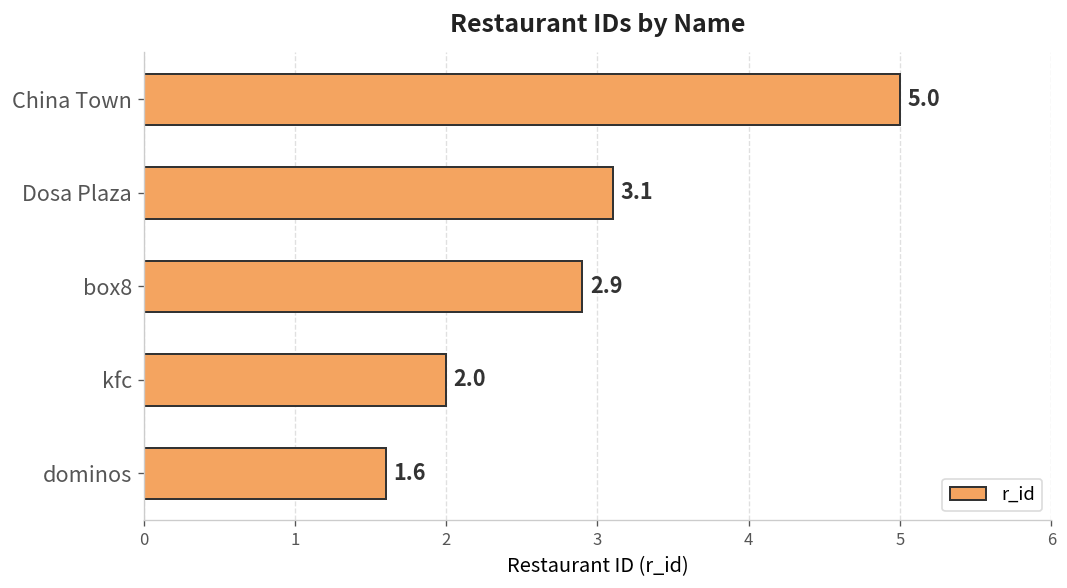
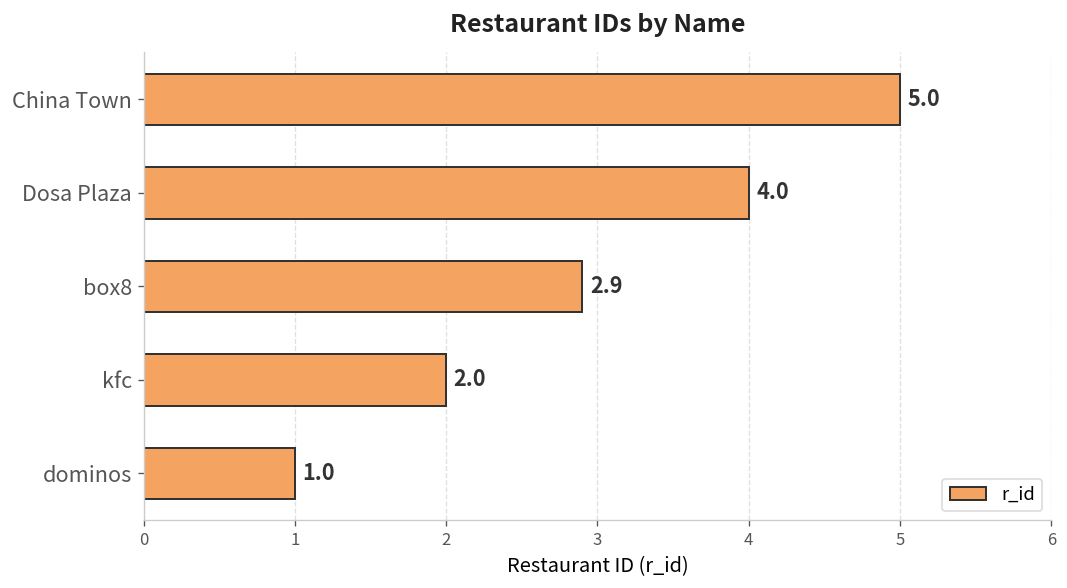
  {
    "China Town": 5.0,
-   "Dosa Plaza": 3.1,
+   "Dosa Plaza": 4.0,
    "box8": 2.9,
    "kfc": 2.0,
-   "dominos": 1.6
+   "dominos": 1.0
  }
